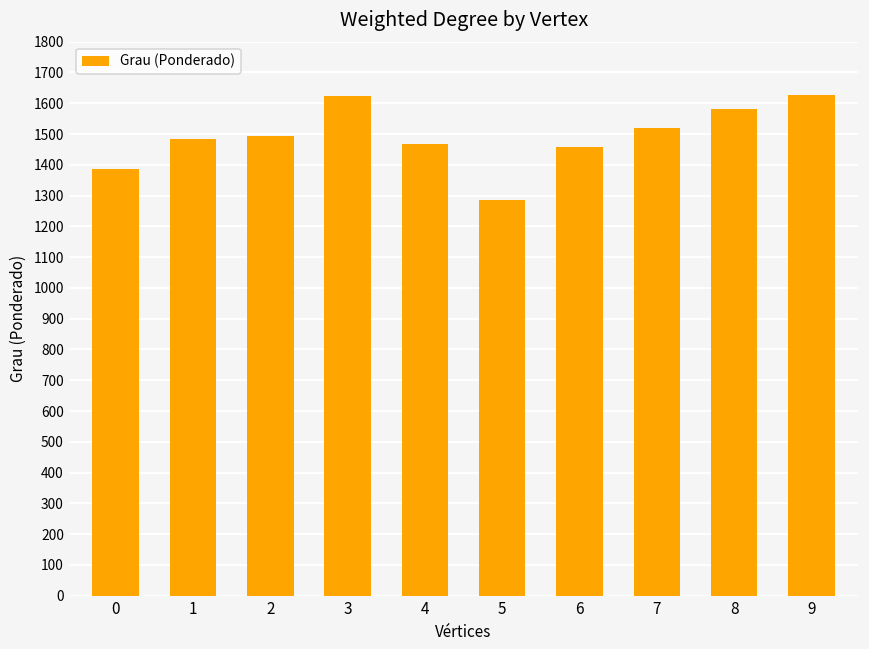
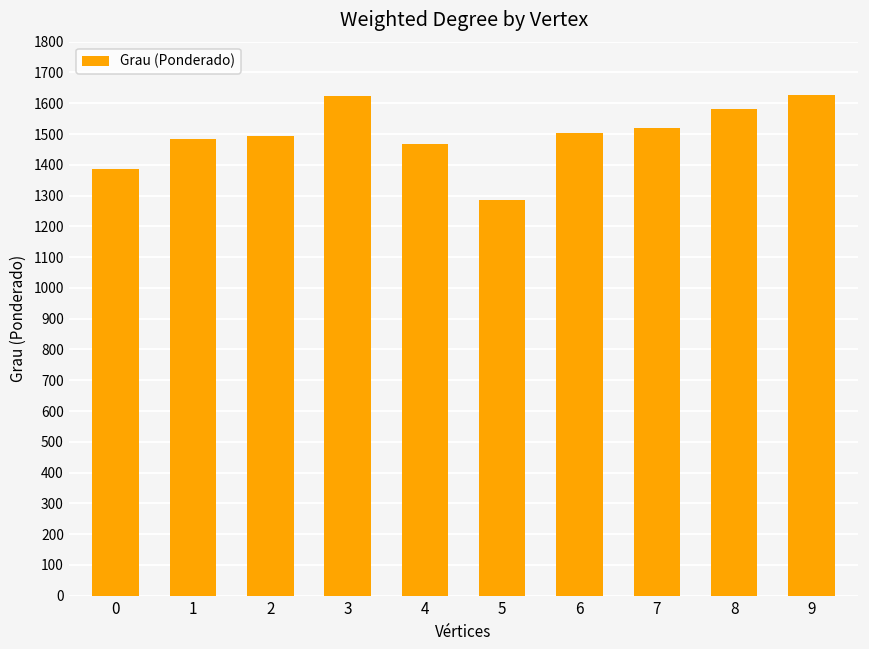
  {
    "0": 1390,
    "1": 1480,
    "2": 1490,
    "3": 1620,
    "4": 1470,
    "5": 1280,
-   "6": 1460,
+   "6": 1500,
    "7": 1520,
    "8": 1580,
    "9": 1630
  }
